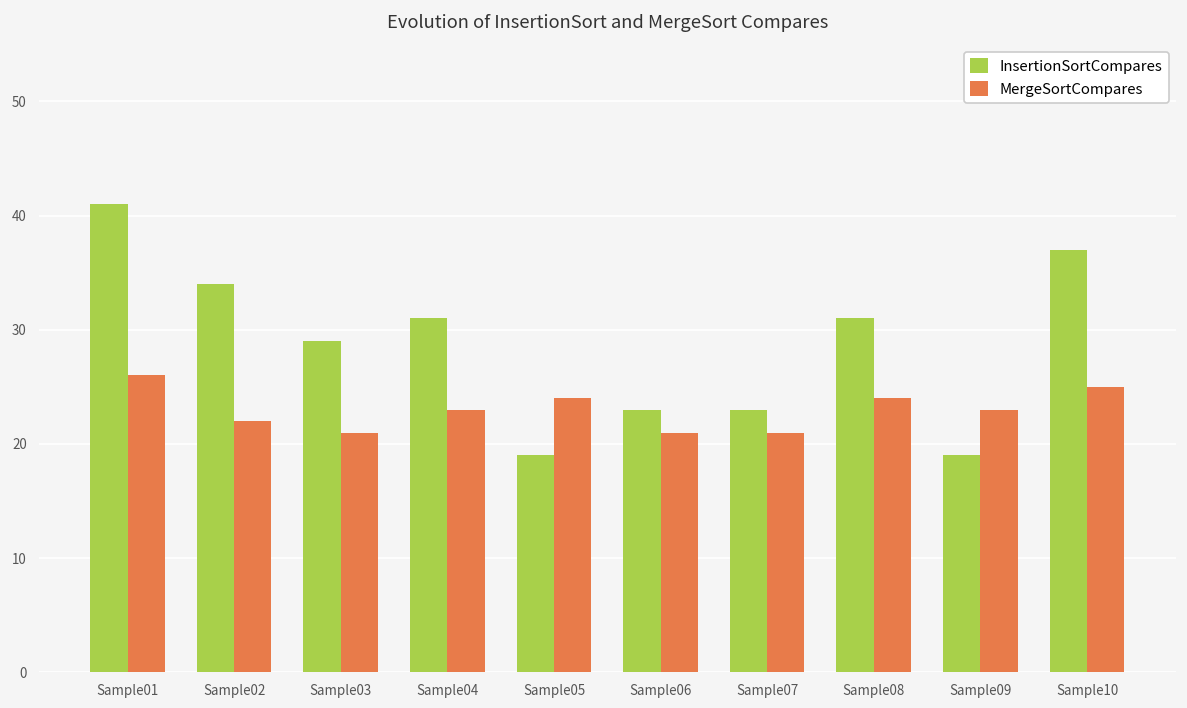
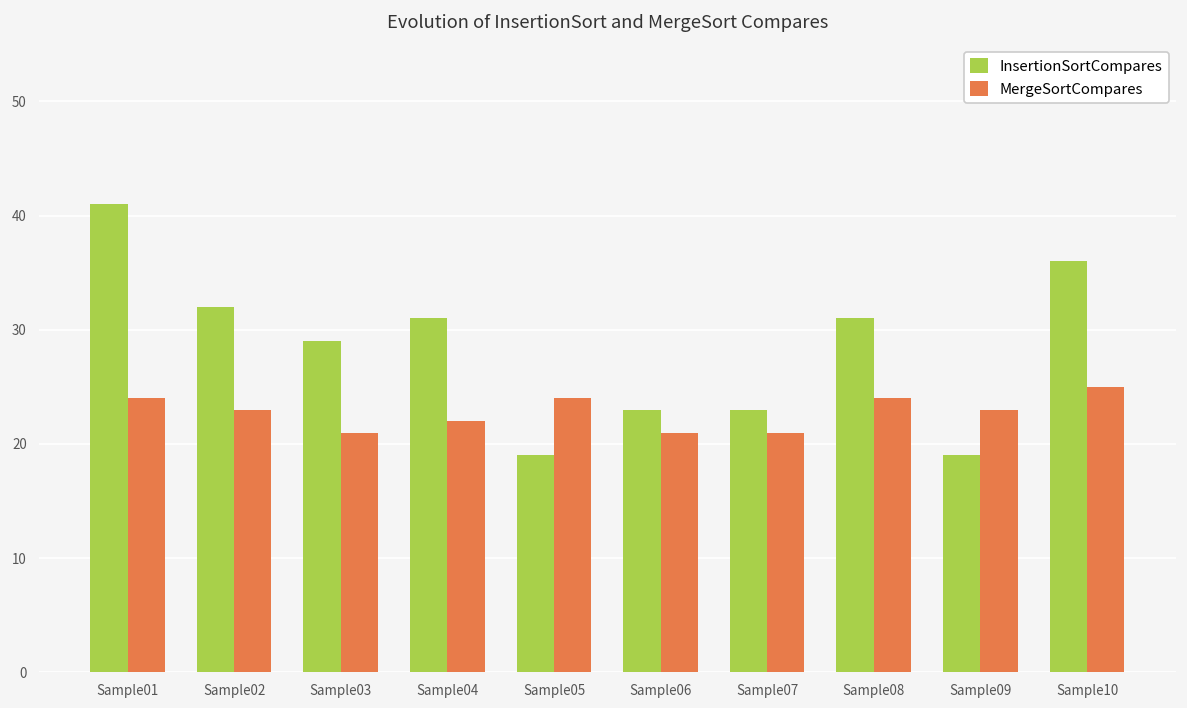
  {
    "InsertionSortCompares": {
      "Sample01": 41,
-     "Sample02": 34,
+     "Sample02": 32,
      "Sample03": 29,
      "Sample04": 31,
      "Sample05": 19,
      "Sample06": 23,
      "Sample07": 23,
      "Sample08": 31,
      "Sample09": 19,
-     "Sample10": 37
+     "Sample10": 36
    },
    "MergeSortCompares": {
-     "Sample01": 26,
-     "Sample02": 22,
+     "Sample01": 24,
+     "Sample02": 23,
      "Sample03": 21,
-     "Sample04": 23,
+     "Sample04": 22,
      "Sample05": 24,
      "Sample06": 21,
      "Sample07": 21,
      "Sample08": 24,
      "Sample09": 23,
      "Sample10": 25
    }
  }
